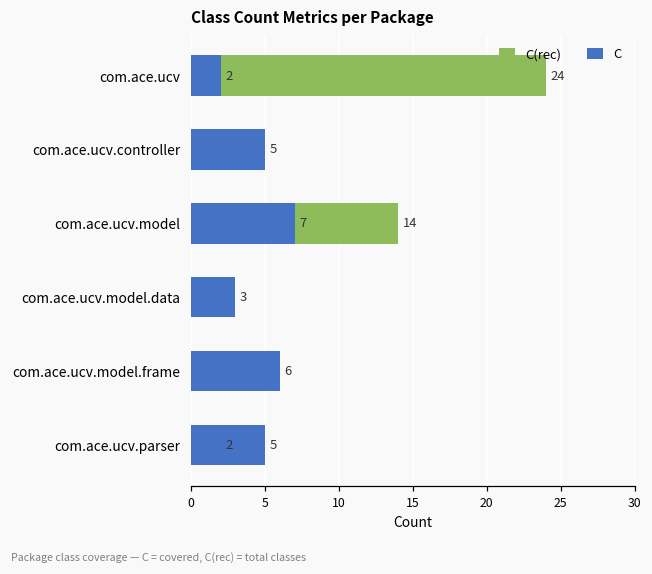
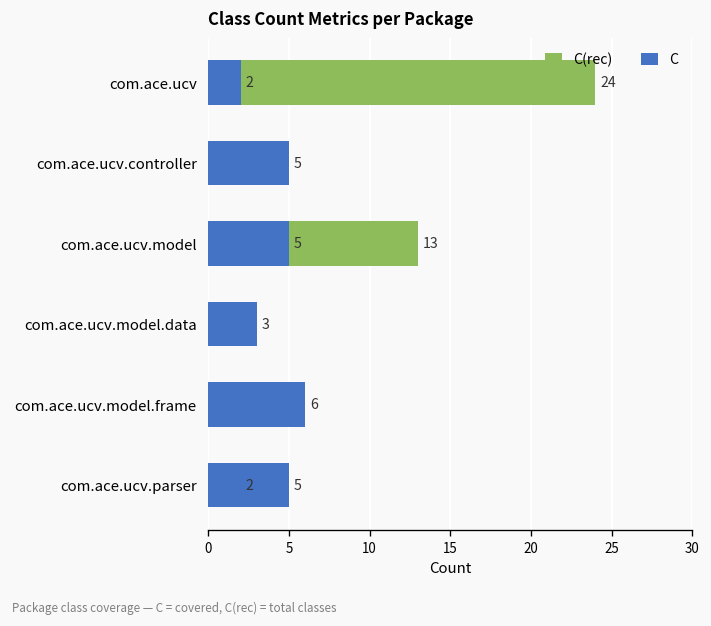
  {
    "C(rec)": {
      "com.ace.ucv": 24,
      "com.ace.ucv.controller": 5,
-     "com.ace.ucv.model": 14,
+     "com.ace.ucv.model": 13,
      "com.ace.ucv.model.data": 3,
      "com.ace.ucv.model.frame": 6
    },
    "C": {
      "com.ace.ucv.controller": 5,
-     "com.ace.ucv.model": 7,
+     "com.ace.ucv.model": 5,
      "com.ace.ucv.model.data": 3,
      "com.ace.ucv.model.frame": 6,
      "com.ace.ucv.parser": 5
    }
  }
